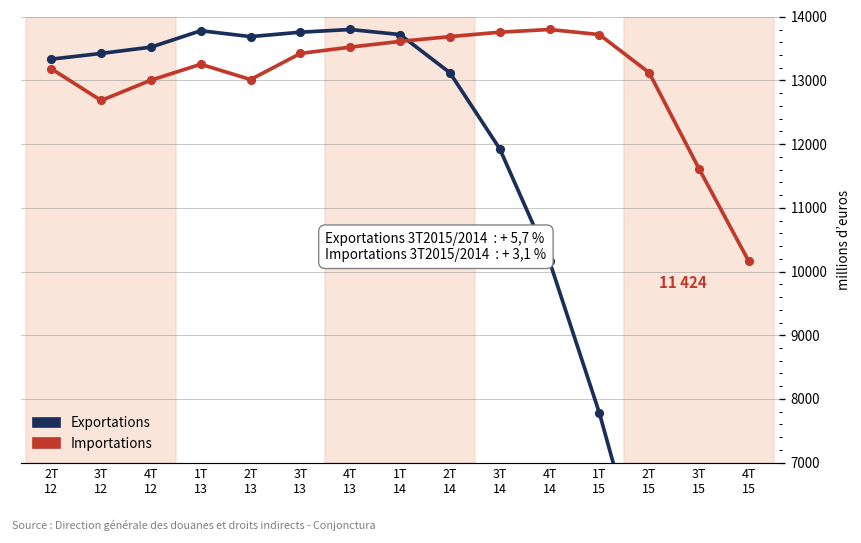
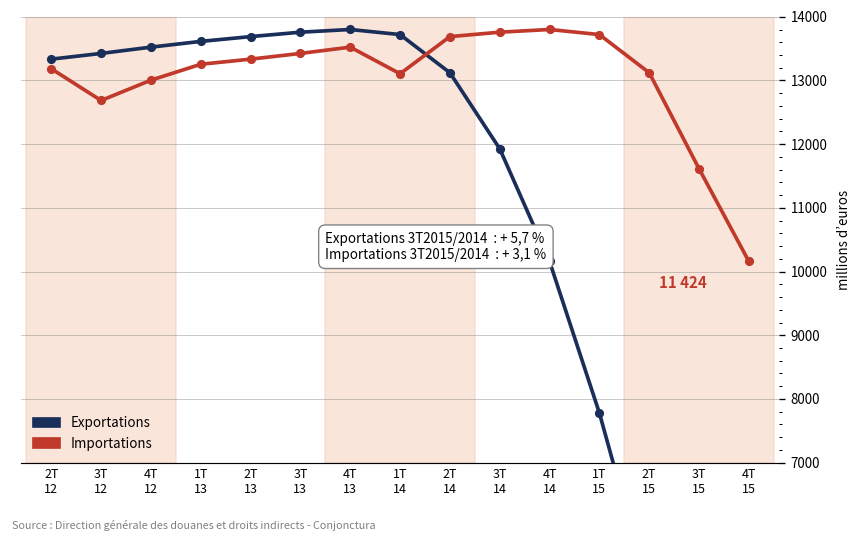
  {
    "Exportations": {
      "2T 12": 13300,
      "3T 12": 13400,
      "4T 12": 13500,
-     "1T 13": 13800,
+     "1T 13": 13600,
      "2T 13": 13700,
      "3T 13": 13800,
      "4T 13": 13800,
      "1T 14": 13700,
      "2T 14": 13100,
      "3T 14": 11900,
      "1T 15": 7800
    },
    "Importations": {
      "2T 12": 13200,
      "3T 12": 12700,
      "4T 12": 13000,
      "1T 13": 13300,
-     "2T 13": 13000,
+     "2T 13": 13300,
      "3T 13": 13400,
      "4T 13": 13500,
-     "1T 14": 13600,
+     "1T 14": 13100,
      "2T 14": 13700,
      "3T 14": 13800,
      "4T 14": 13800,
      "1T 15": 13700,
      "2T 15": 13100,
      "3T 15": 11600,
      "4T 15": 10200
    }
  }
